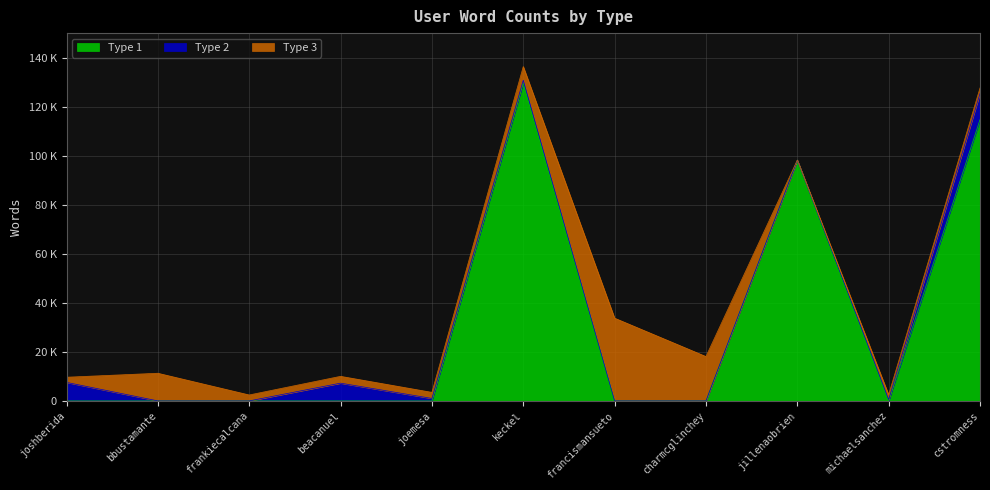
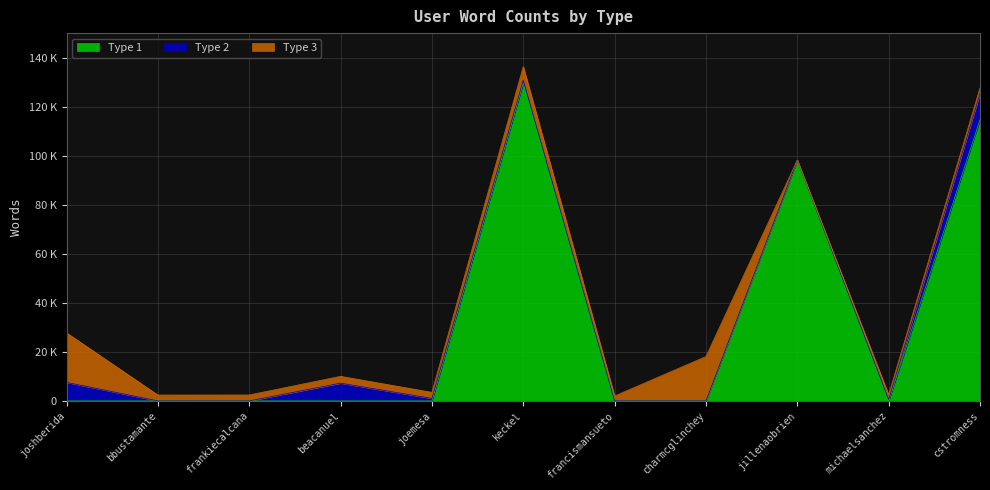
  {
    "Type 1": {
      "joshberida": 0,
      "beacanuel": 0,
      "keckel": 130000,
      "cstromness": 115000
    },
    "Type 2": {
      "joshberida": 8000,
      "beacanuel": 7000,
      "keckel": 1000,
      "cstromness": 11000
    },
    "Type 3": {
-     "joshberida": 2000,
-     "bbustamante": 11000,
+     "joshberida": 20000,
+     "bbustamante": 2000,
      "frankiecalcana": 2000,
      "beacanuel": 3000,
      "joemesa": 2000,
      "keckel": 6000,
-     "francismansueto": 34000,
+     "francismansueto": 2000,
      "charmcglinchey": 18000,
      "michaelsanchez": 2000,
      "cstromness": 2000
    }
  }
